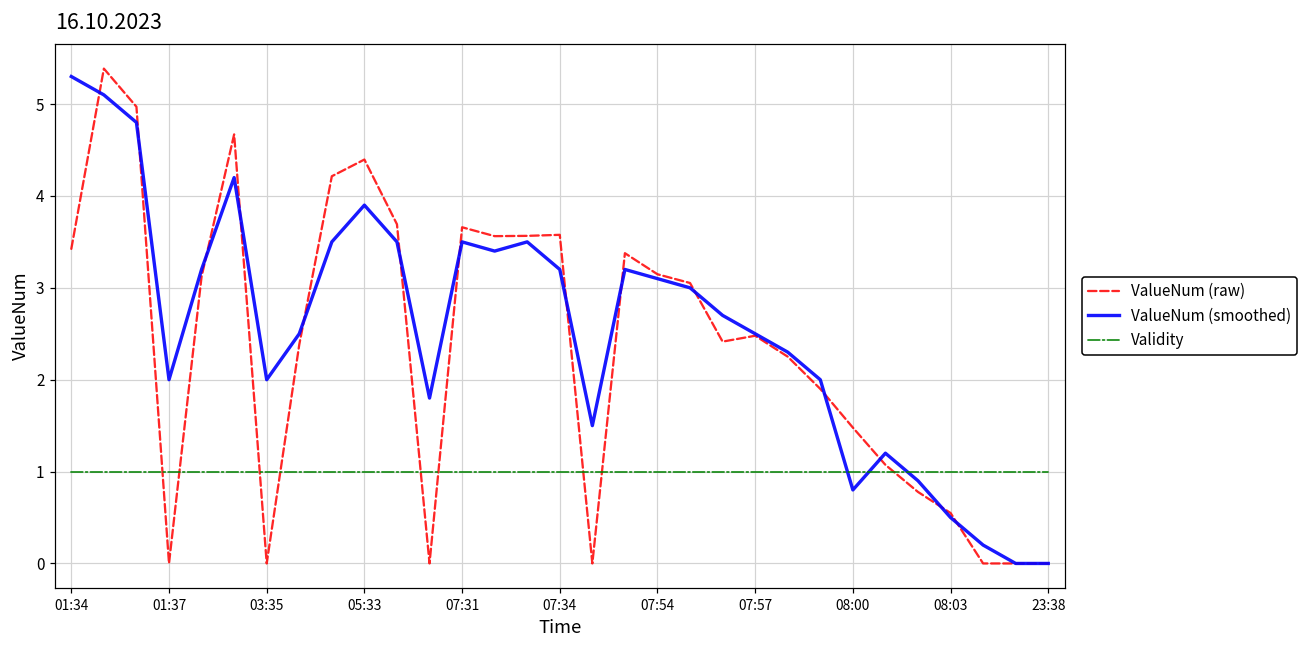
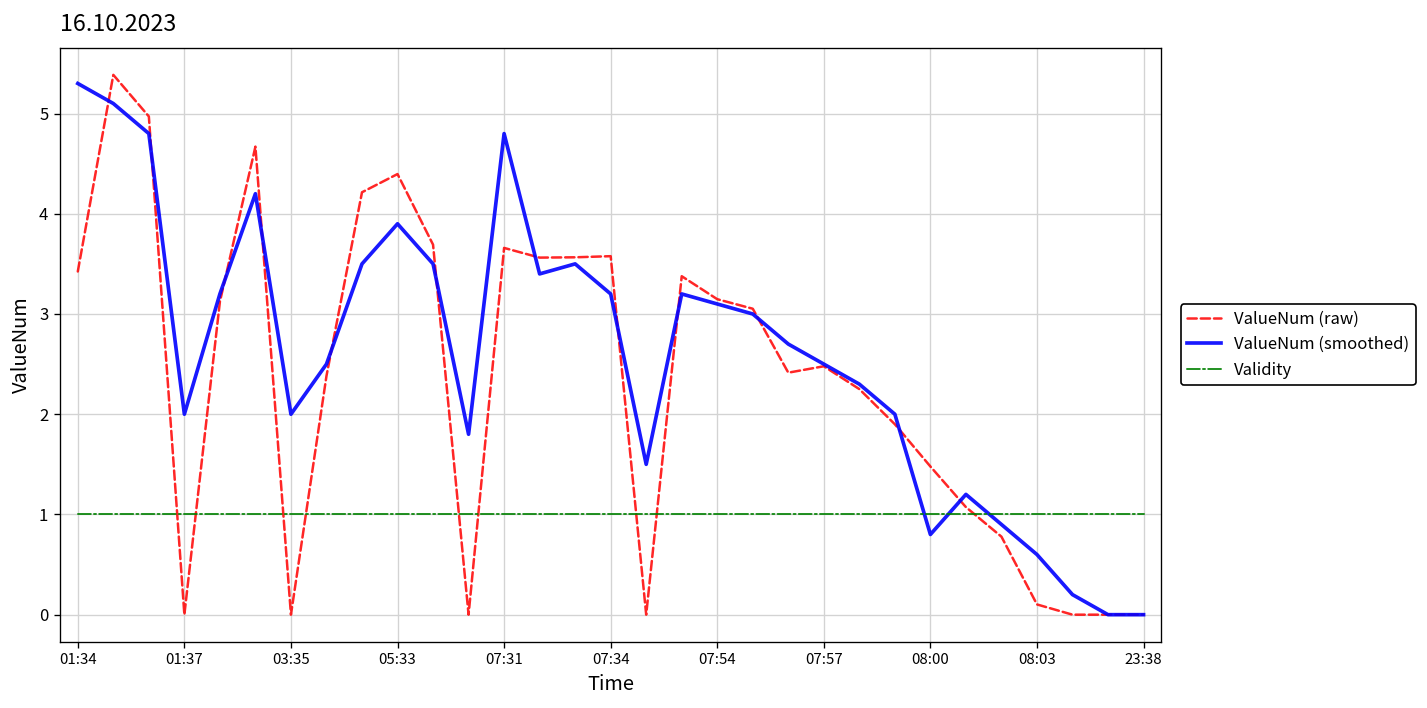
  {
    "ValueNum (raw)": {
      "01:34": 3.4,
      "01:37": 0.0,
      "03:35": 0.0,
      "05:33": 4.4,
      "07:31": 3.7,
      "07:34": 3.6,
      "07:54": 3.1,
      "08:00": 1.5,
-     "08:03": 0.5
+     "08:03": 0.1
    },
    "ValueNum (smoothed)": {
      "01:34": 5.3,
      "01:37": 2.0,
      "03:35": 2.0,
      "05:33": 3.9,
-     "07:31": 3.5,
+     "07:31": 4.8,
      "07:34": 3.2,
      "07:54": 3.1,
      "08:00": 0.8,
-     "08:03": 0.5
+     "08:03": 0.6
    },
    "Validity": {
      "01:34": 1.0,
      "01:37": 1.0,
      "03:35": 1.0,
      "05:33": 1.0,
      "07:31": 1.0,
      "07:34": 1.0,
      "07:54": 1.0,
      "07:57": 1.0,
      "08:00": 1.0,
      "08:03": 1.0,
      "23:38": 1.0
    }
  }
